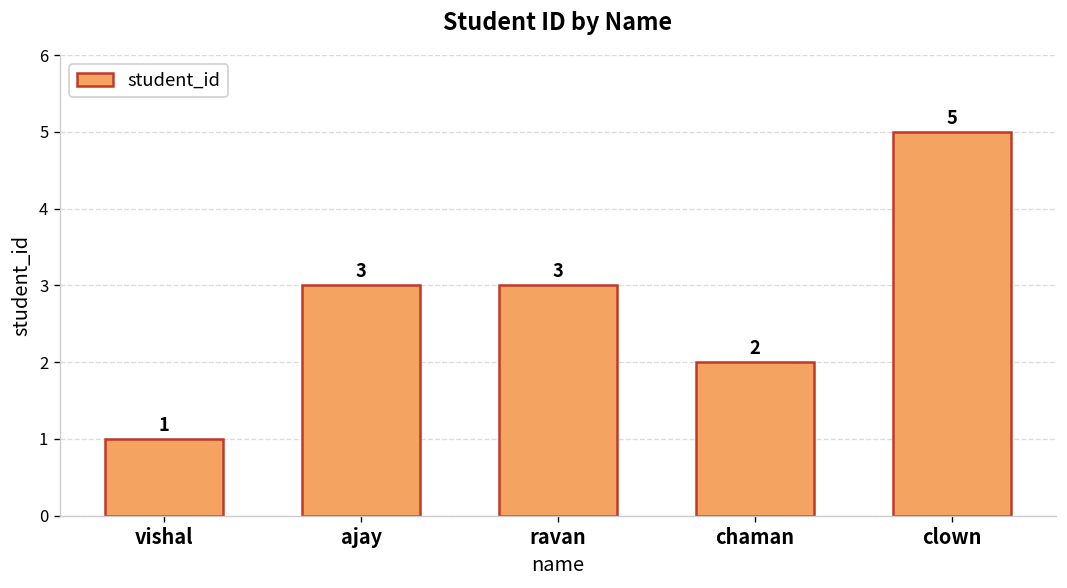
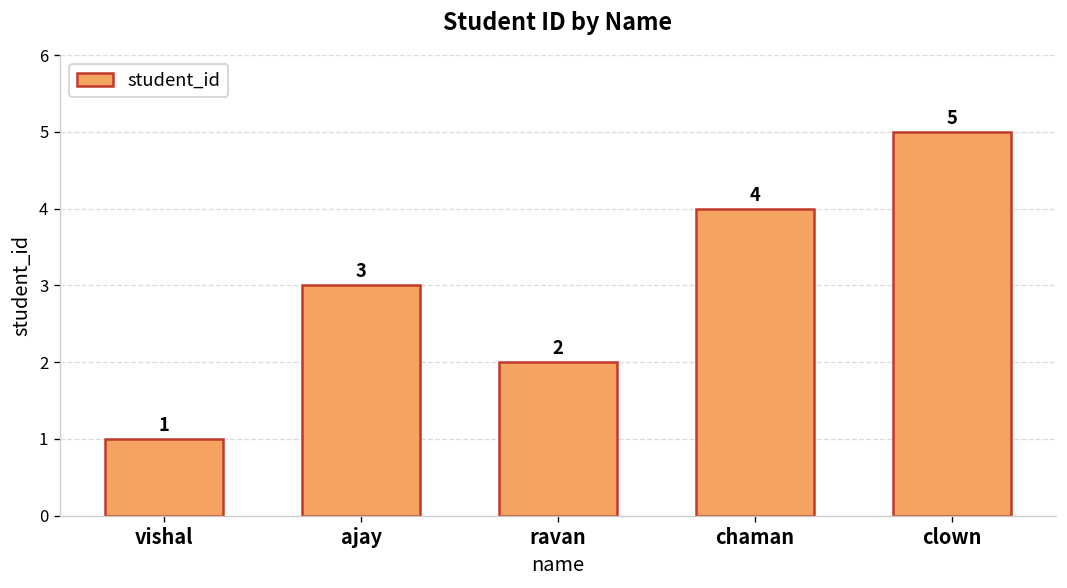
  {
    "vishal": 1,
    "ajay": 3,
-   "ravan": 3,
-   "chaman": 2,
+   "ravan": 2,
+   "chaman": 4,
    "clown": 5
  }
